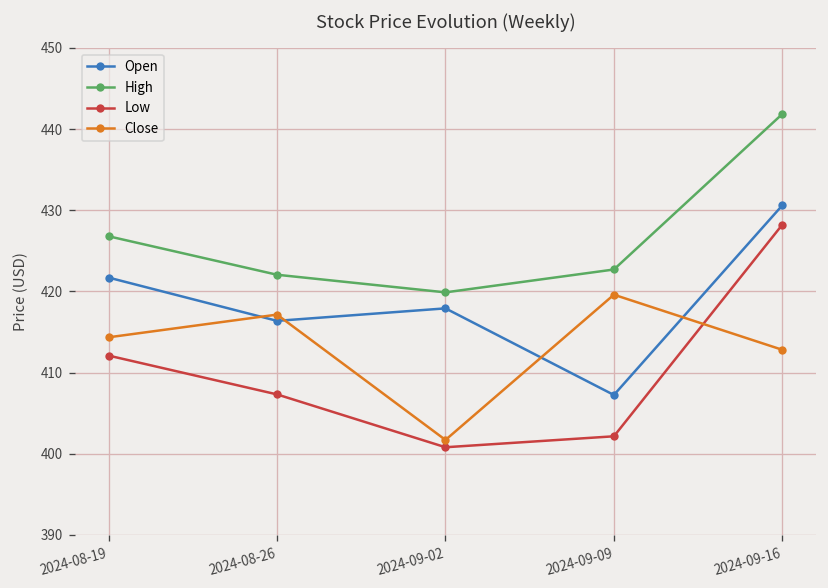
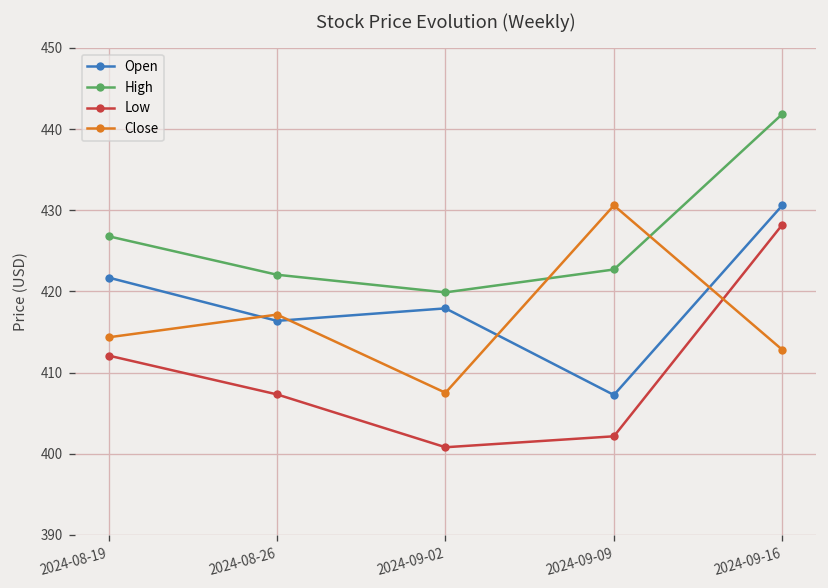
  {
    "Open": {
      "2024-08-19": 422,
      "2024-08-26": 416,
      "2024-09-02": 418,
      "2024-09-09": 407,
      "2024-09-16": 431
    },
    "High": {
      "2024-08-19": 427,
      "2024-08-26": 422,
      "2024-09-02": 420,
      "2024-09-09": 423,
      "2024-09-16": 442
    },
    "Low": {
      "2024-08-19": 412,
      "2024-08-26": 407,
      "2024-09-02": 401,
      "2024-09-09": 402,
      "2024-09-16": 428
    },
    "Close": {
      "2024-08-19": 414,
      "2024-08-26": 417,
-     "2024-09-02": 402,
-     "2024-09-09": 420,
+     "2024-09-02": 408,
+     "2024-09-09": 431,
      "2024-09-16": 413
    }
  }
